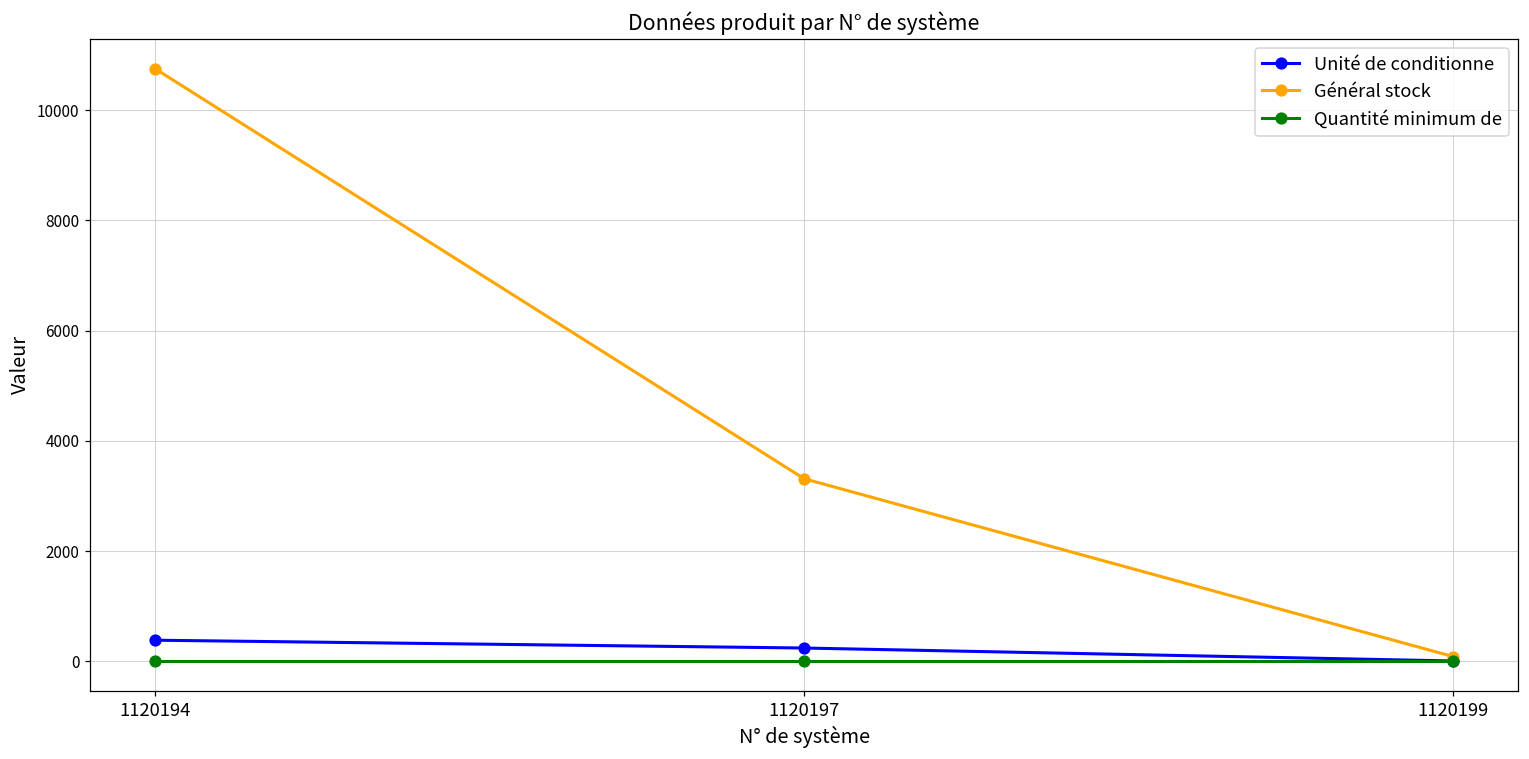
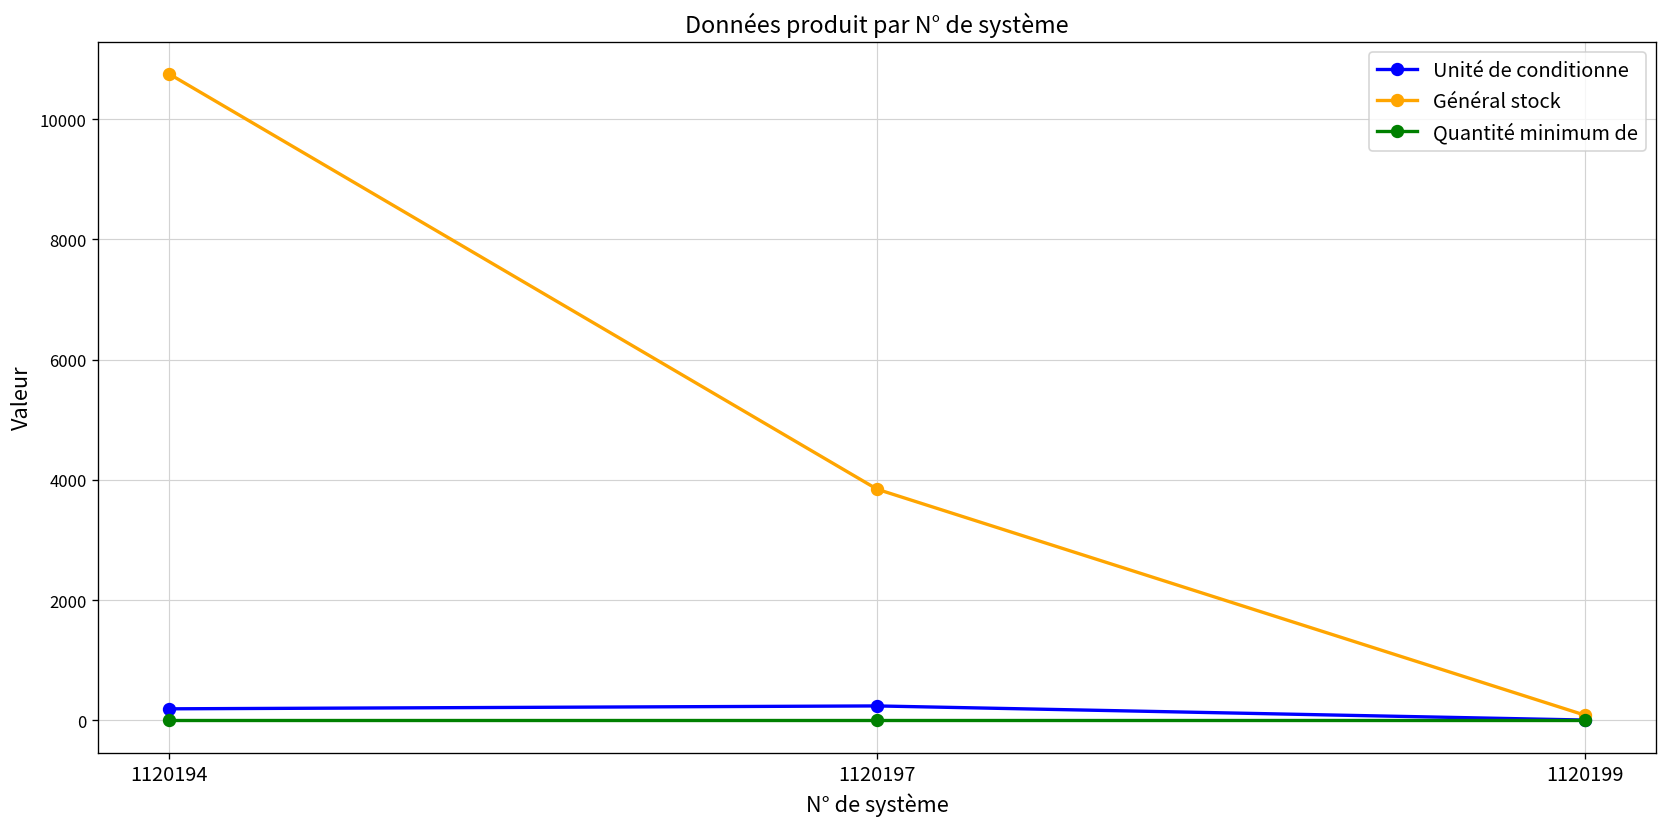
  {
    "Unité de conditionne": {
-     "1120194": 400,
+     "1120194": 200,
      "1120197": 200
    },
    "Général stock": {
      "1120194": 10800,
-     "1120197": 3300,
+     "1120197": 3800,
      "1120199": 100
    },
    "Quantité minimum de": {
      "1120194": 0,
      "1120197": 0
    }
  }
